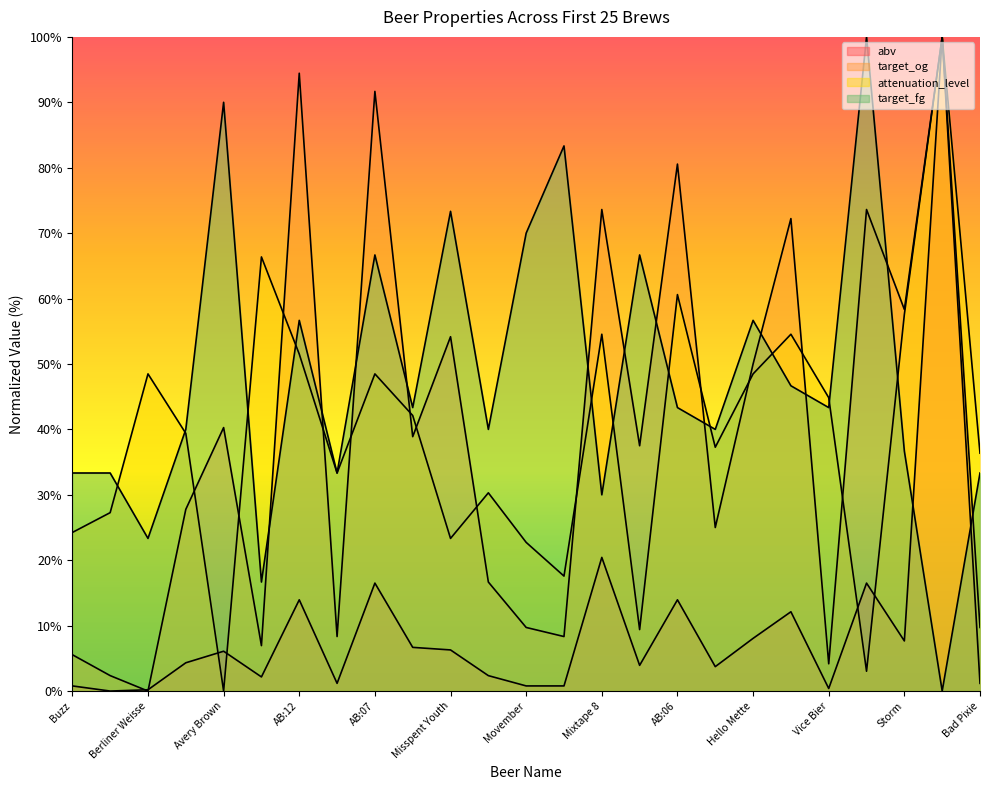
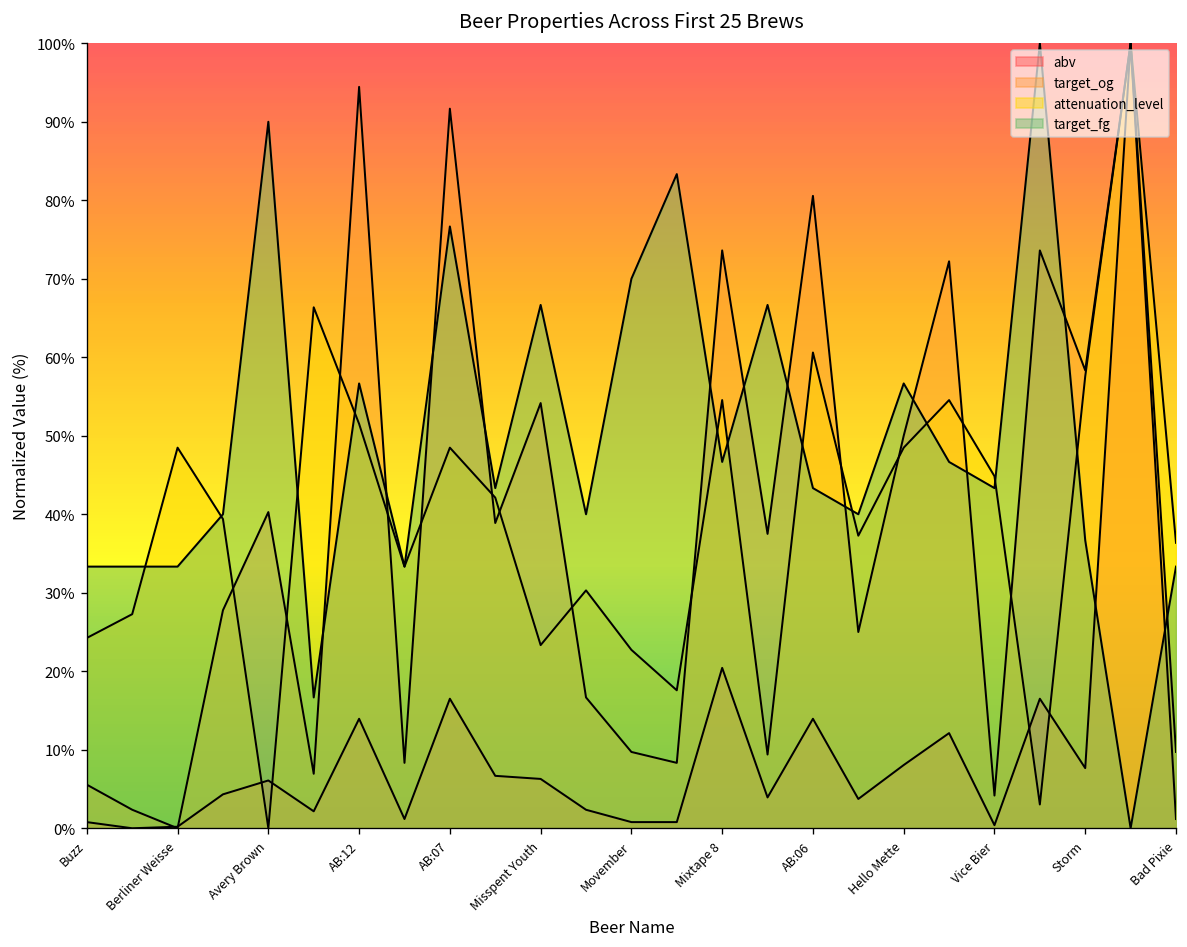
  {
    "target_fg": {
      "Buzz": "33%",
-     "Berliner Weisse": "23%",
+     "Berliner Weisse": "33%",
      "Avery Brown": "90%",
      "AB:12": "57%",
-     "AB:07": "67%",
-     "Misspent Youth": "73%",
+     "AB:07": "77%",
+     "Misspent Youth": "67%",
      "Movember": "70%",
-     "Mixtape 8": "30%",
+     "Mixtape 8": "47%",
      "AB:06": "43%",
      "Hello Mette": "57%",
      "Vice Bier": "43%",
      "Storm": "37%",
      "Bad Pixie": "33%"
    }
  }
